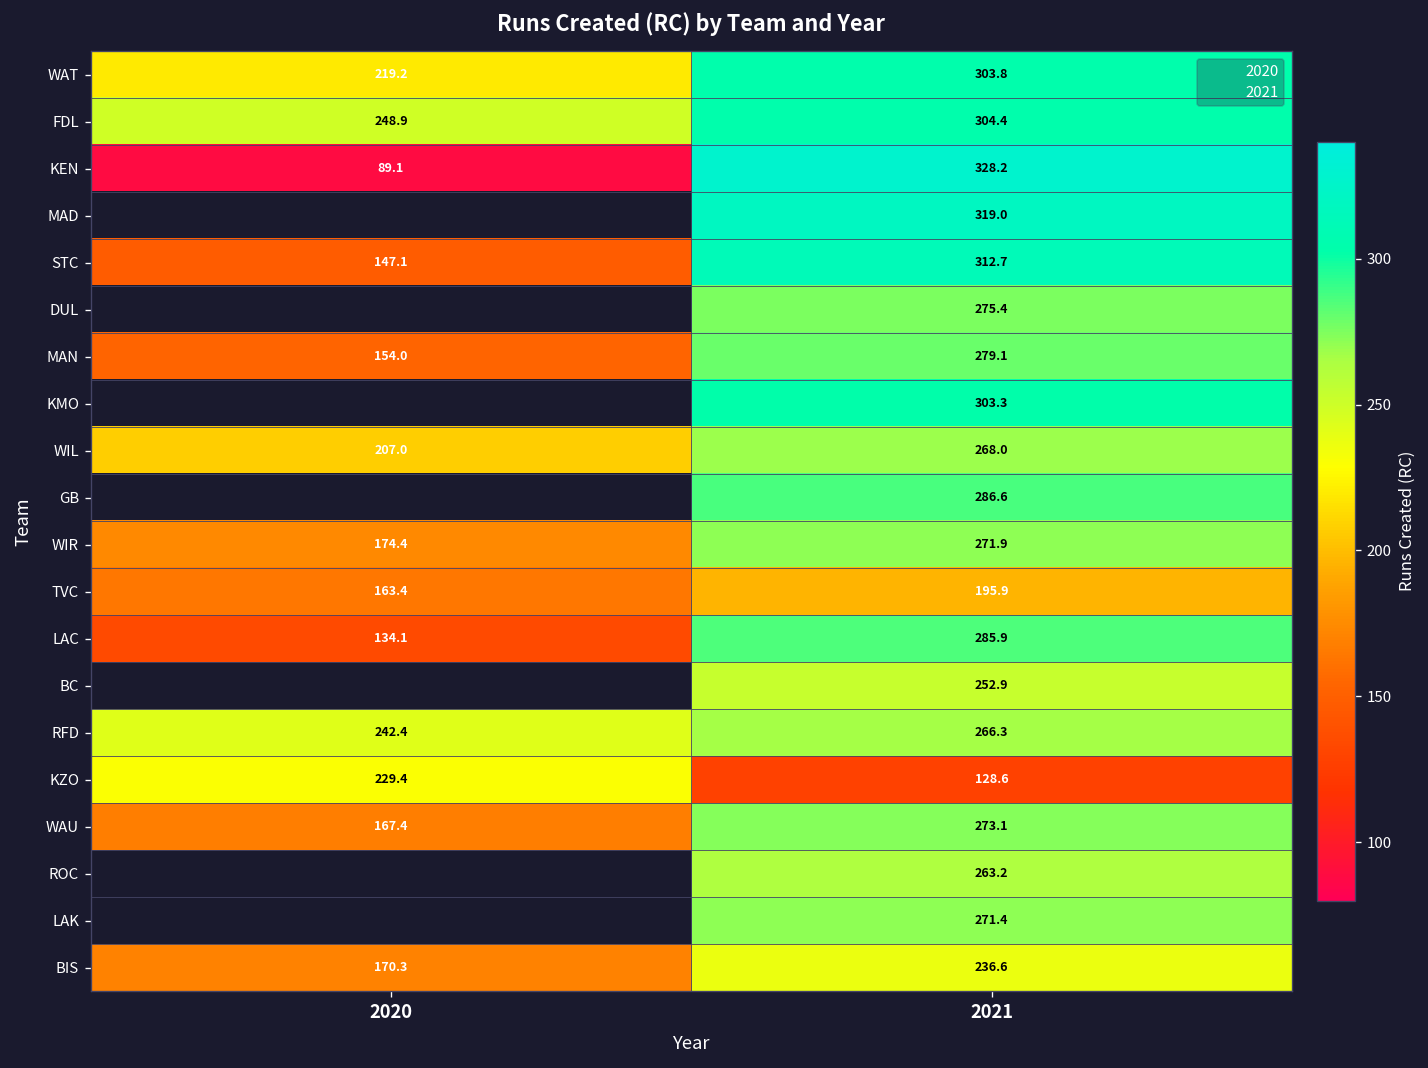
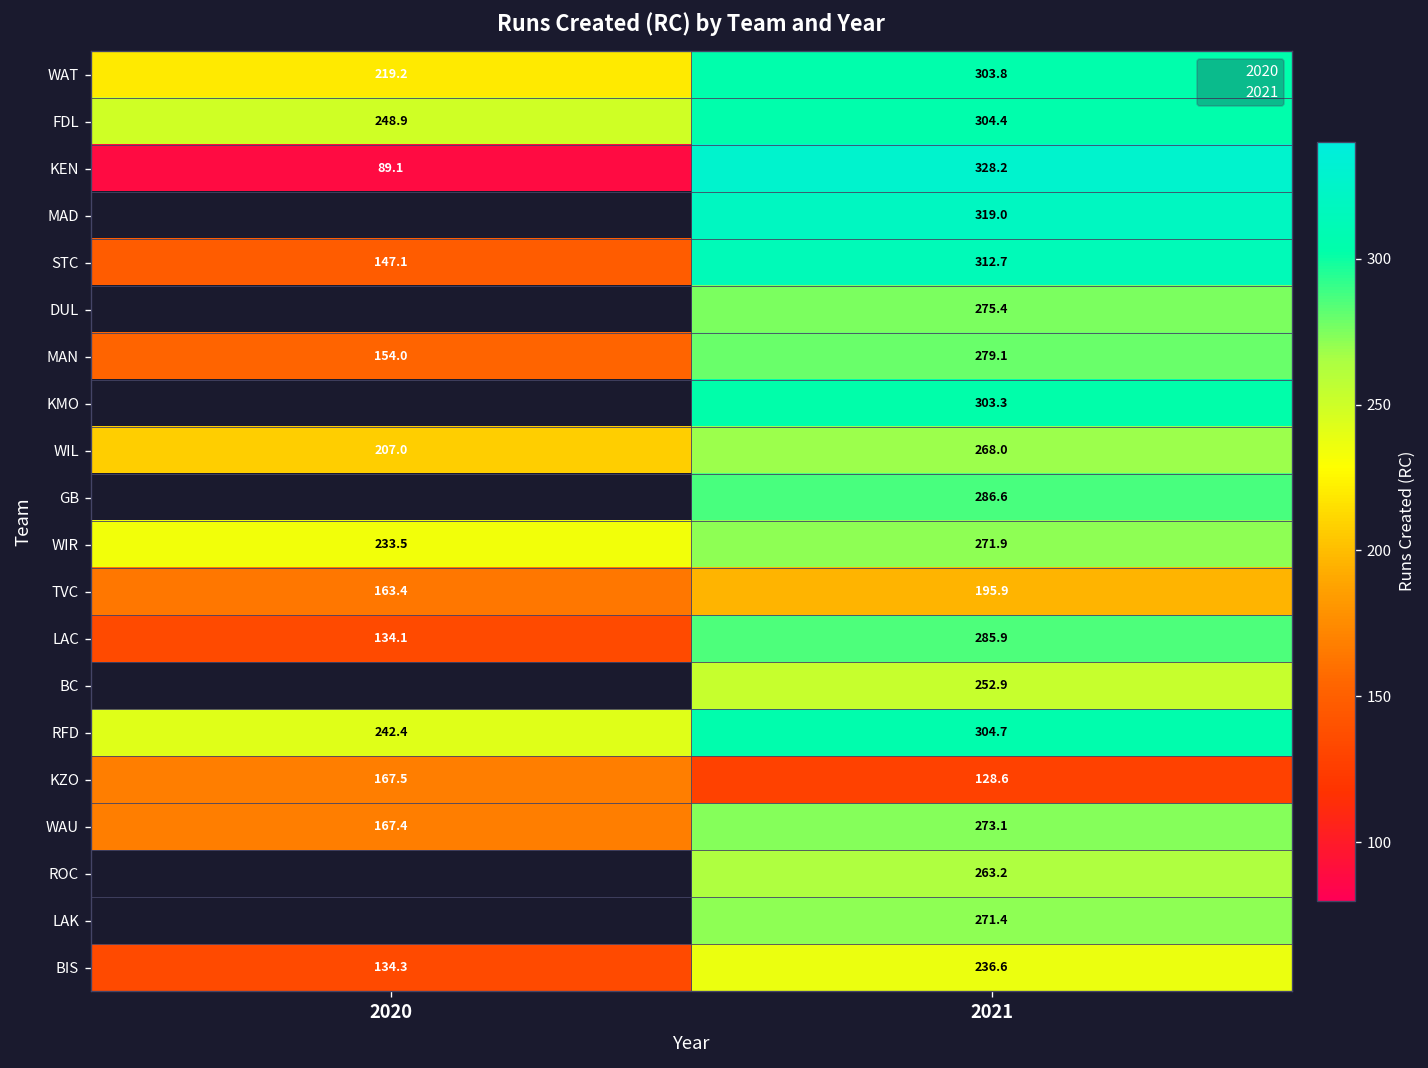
  {
    "WAT": {
      "2020": 219.2,
      "2021": 303.8
    },
    "FDL": {
      "2020": 248.9,
      "2021": 304.4
    },
    "KEN": {
      "2020": 89.1,
      "2021": 328.2
    },
    "MAD": {
      "2021": 319.0
    },
    "STC": {
      "2020": 147.1,
      "2021": 312.7
    },
    "DUL": {
      "2021": 275.4
    },
    "MAN": {
      "2020": 154.0,
      "2021": 279.1
    },
    "KMO": {
      "2021": 303.3
    },
    "WIL": {
      "2020": 207.0,
      "2021": 268.0
    },
    "GB": {
      "2021": 286.6
    },
    "WIR": {
-     "2020": 174.4,
+     "2020": 233.5,
      "2021": 271.9
    },
    "TVC": {
      "2020": 163.4,
      "2021": 195.9
    },
    "LAC": {
      "2020": 134.1,
      "2021": 285.9
    },
    "BC": {
      "2021": 252.9
    },
    "RFD": {
      "2020": 242.4,
-     "2021": 266.3
+     "2021": 304.7
    },
    "KZO": {
-     "2020": 229.4,
+     "2020": 167.5,
      "2021": 128.6
    },
    "WAU": {
      "2020": 167.4,
      "2021": 273.1
    },
    "ROC": {
      "2021": 263.2
    },
    "LAK": {
      "2021": 271.4
    },
    "BIS": {
-     "2020": 170.3,
+     "2020": 134.3,
      "2021": 236.6
    }
  }
